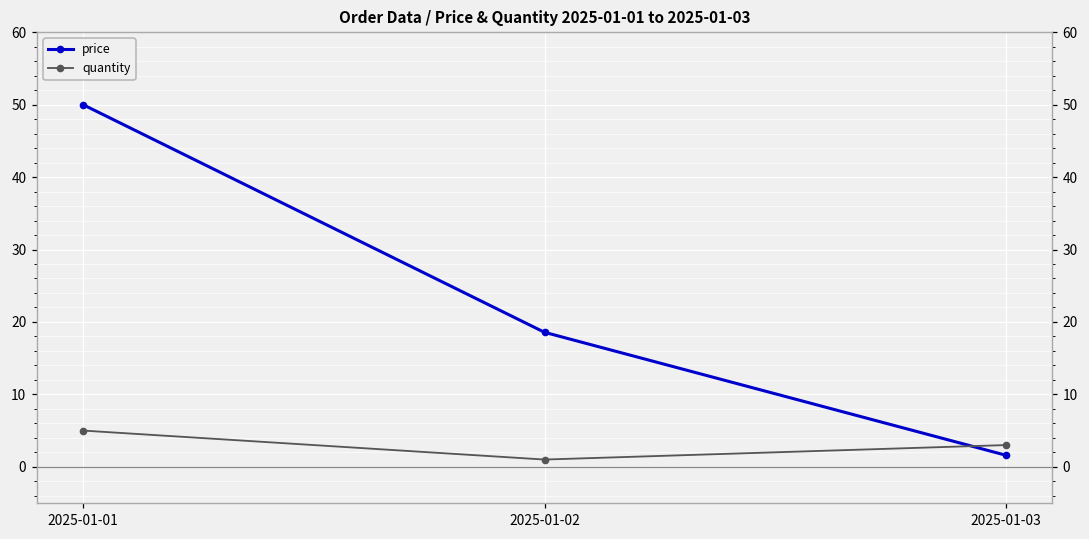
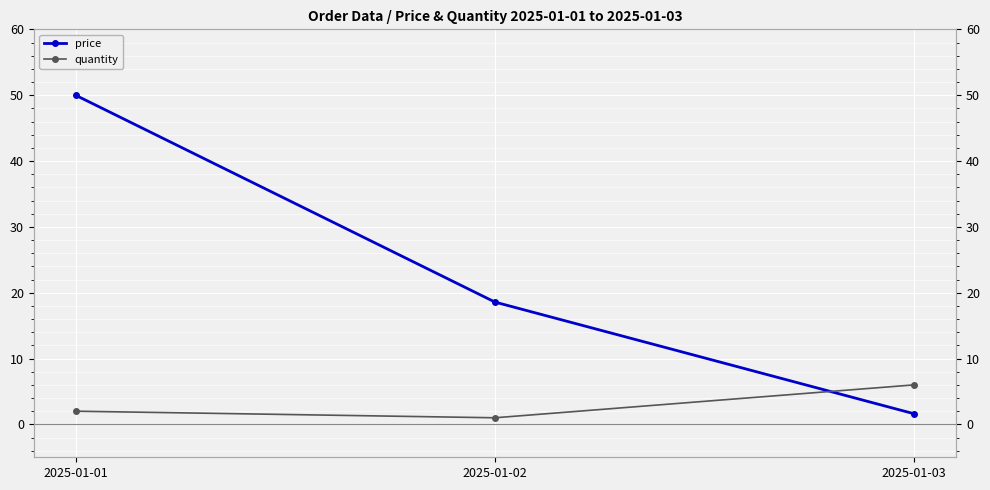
  {
    "price": {
      "2025-01-01": 50,
      "2025-01-02": 19,
      "2025-01-03": 2
    },
    "quantity": {
-     "2025-01-01": 5,
+     "2025-01-01": 2,
      "2025-01-02": 1,
-     "2025-01-03": 3
+     "2025-01-03": 6
    }
  }
